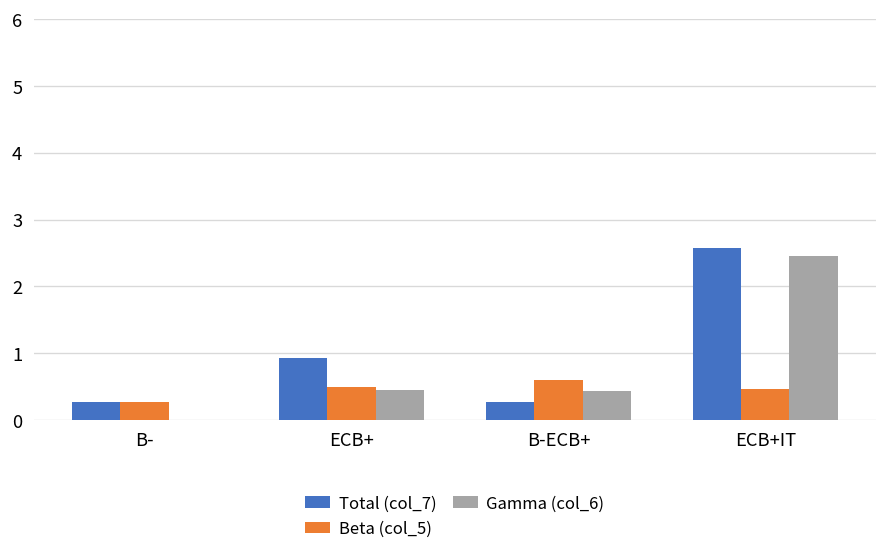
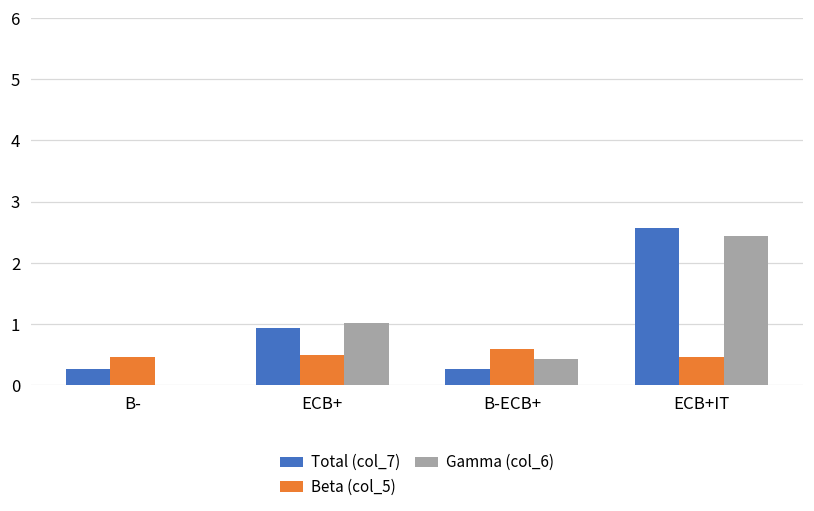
  {
    "Total (col_7)": {
      "B-": 0.3,
      "ECB+": 0.9,
      "B-ECB+": 0.3,
      "ECB+IT": 2.6
    },
    "Beta (col_5)": {
-     "B-": 0.3,
+     "B-": 0.5,
      "ECB+": 0.5,
      "B-ECB+": 0.6,
      "ECB+IT": 0.5
    },
    "Gamma (col_6)": {
-     "ECB+": 0.5,
+     "ECB+": 1.0,
      "B-ECB+": 0.4,
      "ECB+IT": 2.4
    }
  }
